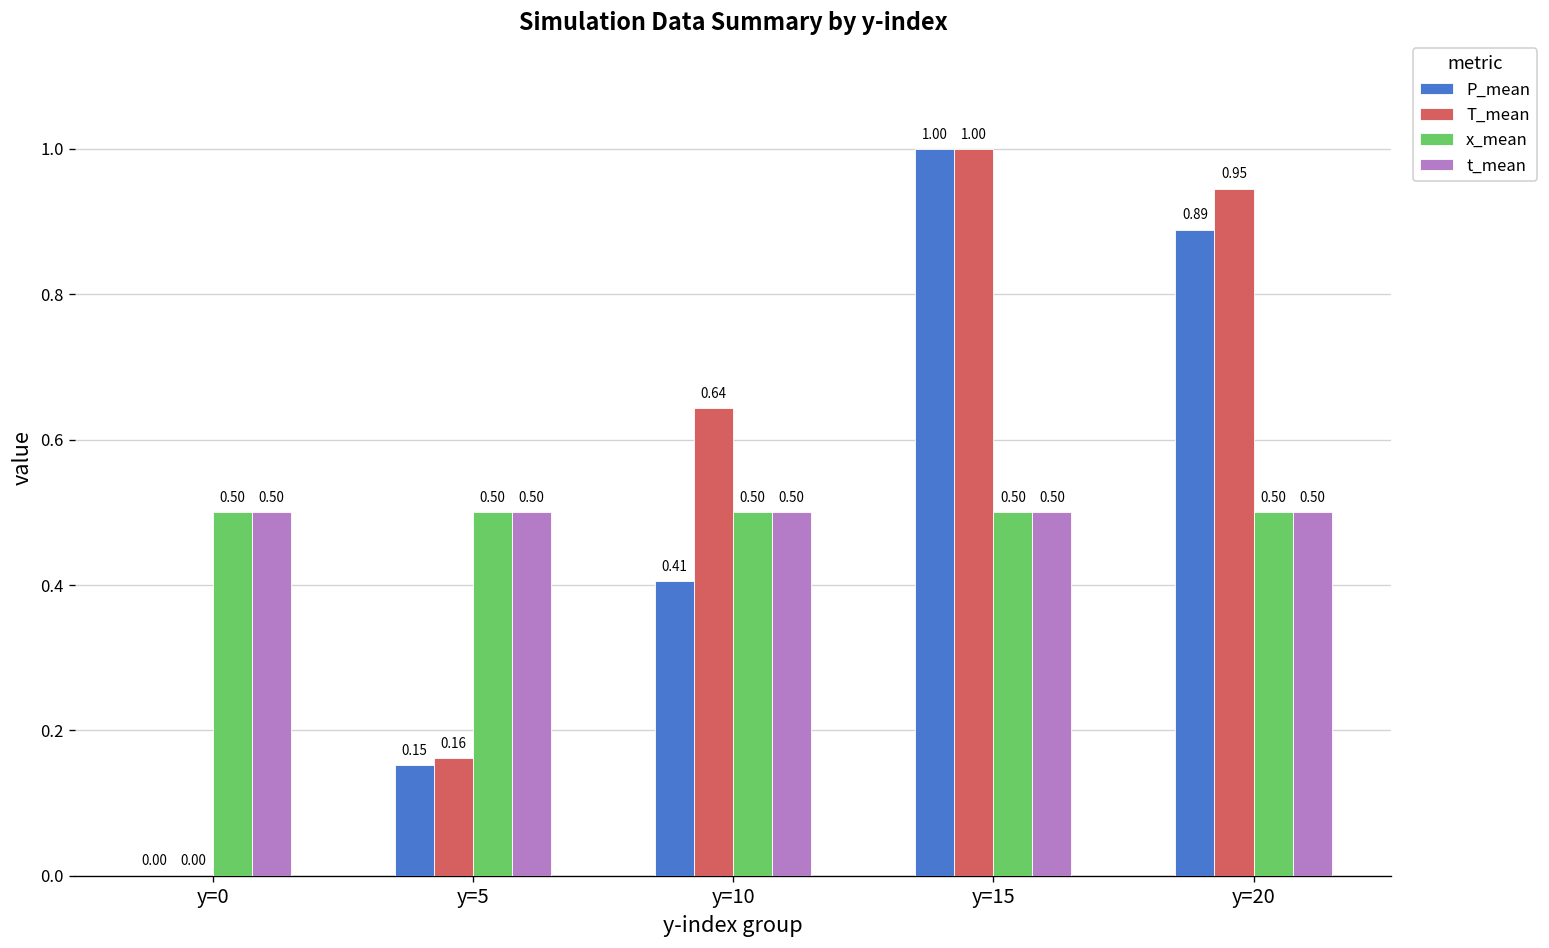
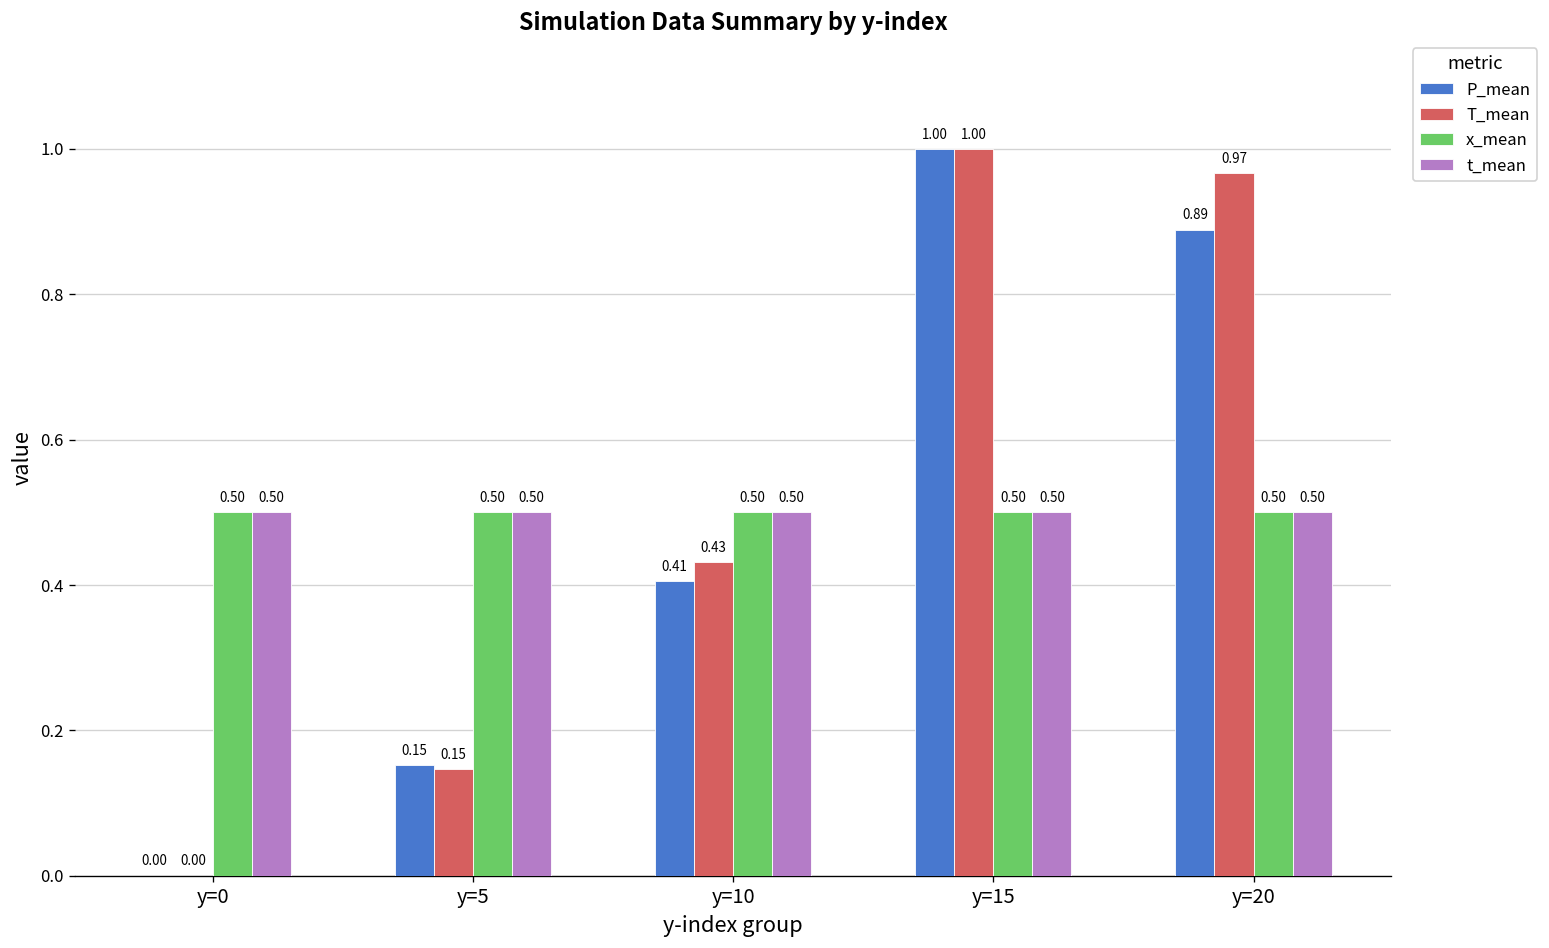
  {
    "P_mean": {
      "y=0": 0.00,
      "y=5": 0.15,
      "y=10": 0.41,
      "y=15": 1.00,
      "y=20": 0.89
    },
    "T_mean": {
      "y=0": 0.00,
-     "y=5": 0.16,
-     "y=10": 0.64,
+     "y=5": 0.15,
+     "y=10": 0.43,
      "y=15": 1.00,
-     "y=20": 0.95
+     "y=20": 0.97
    },
    "x_mean": {
      "y=0": 0.50,
      "y=5": 0.50,
      "y=10": 0.50,
      "y=15": 0.50,
      "y=20": 0.50
    },
    "t_mean": {
      "y=0": 0.50,
      "y=5": 0.50,
      "y=10": 0.50,
      "y=15": 0.50,
      "y=20": 0.50
    }
  }
